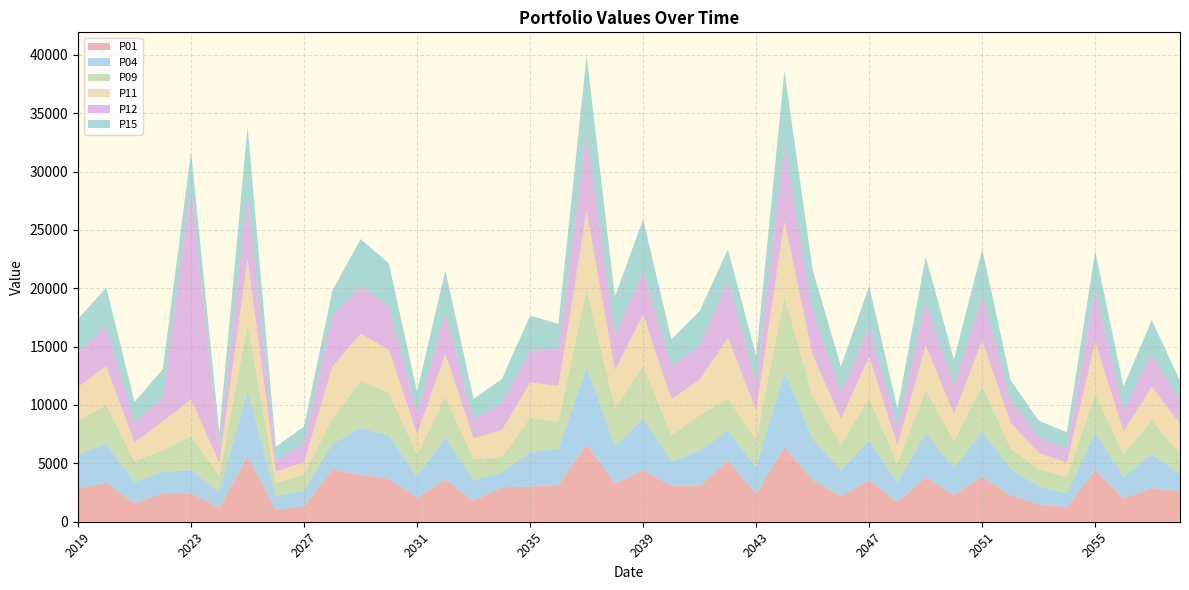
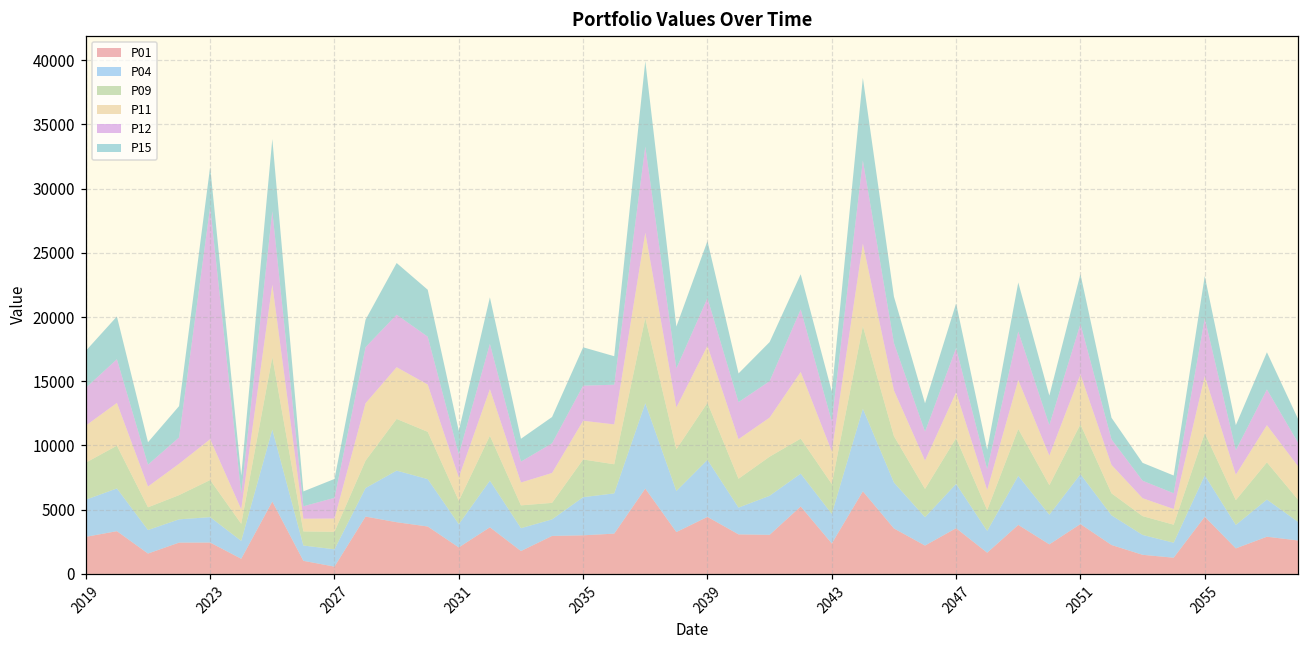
  {
    "P01": {
      "2019": 2900,
      "2023": 2400,
-     "2027": 1300,
+     "2027": 600,
      "2031": 2100,
      "2035": 3000,
      "2039": 4400,
      "2043": 2400,
      "2047": 3600,
      "2051": 3900,
      "2055": 4500
    },
    "P12": {
      "2019": 2900,
      "2023": 18100,
      "2027": 1600,
      "2031": 1800,
      "2035": 2700,
      "2039": 3700,
      "2043": 2300,
-     "2047": 2600,
+     "2047": 3400,
      "2051": 3900,
      "2055": 4500
    }
  }
